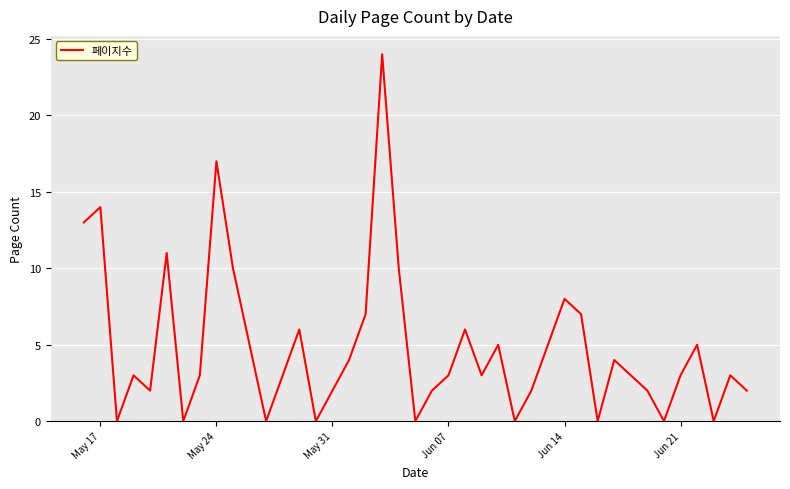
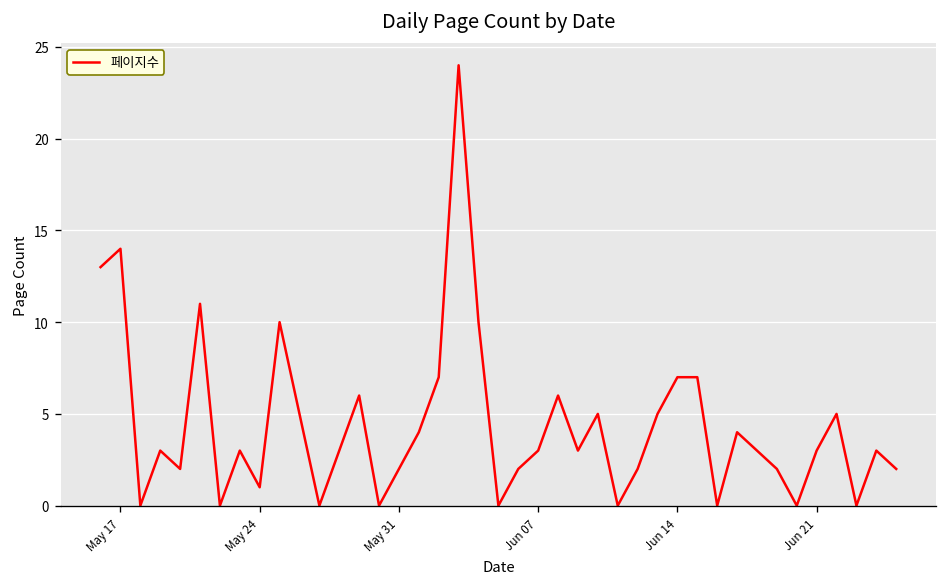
  {
    "May 17": 14,
-   "May 24": 17,
+   "May 24": 1,
    "Jun 07": 3,
-   "Jun 14": 8,
+   "Jun 14": 7,
    "Jun 21": 3
  }
